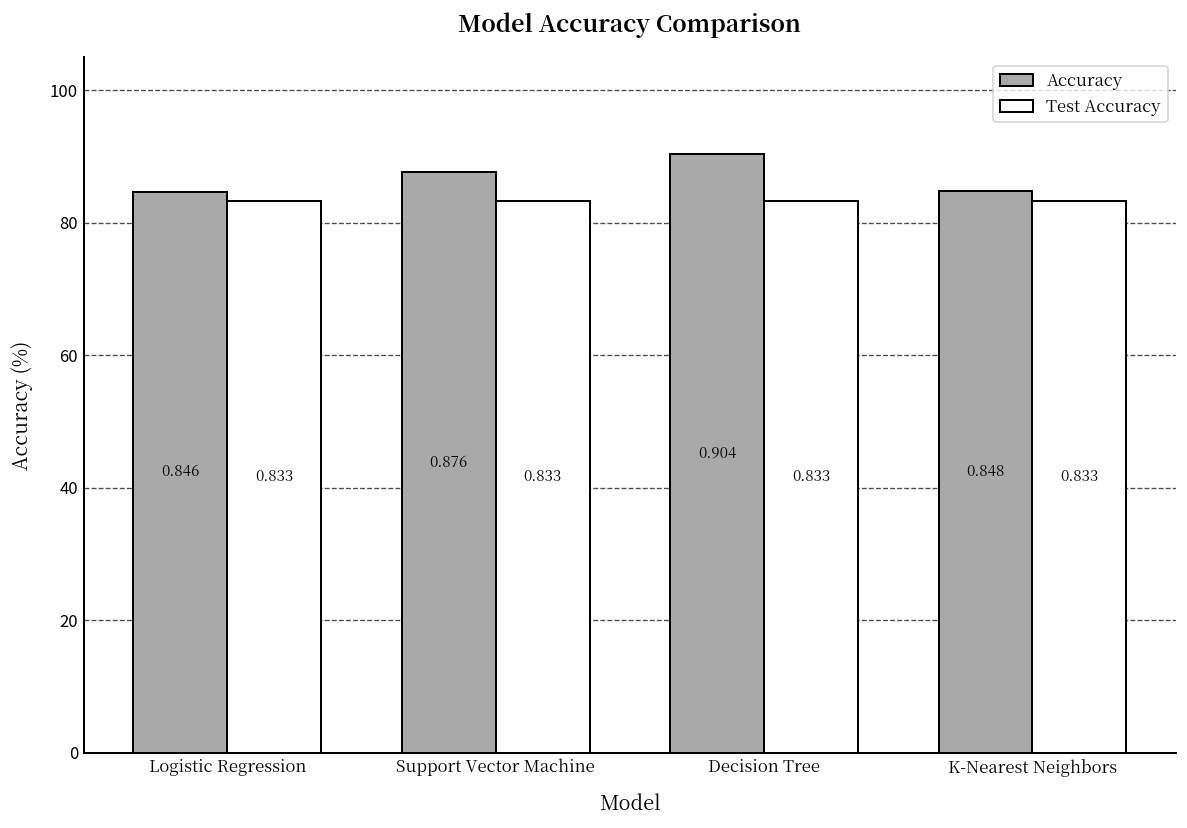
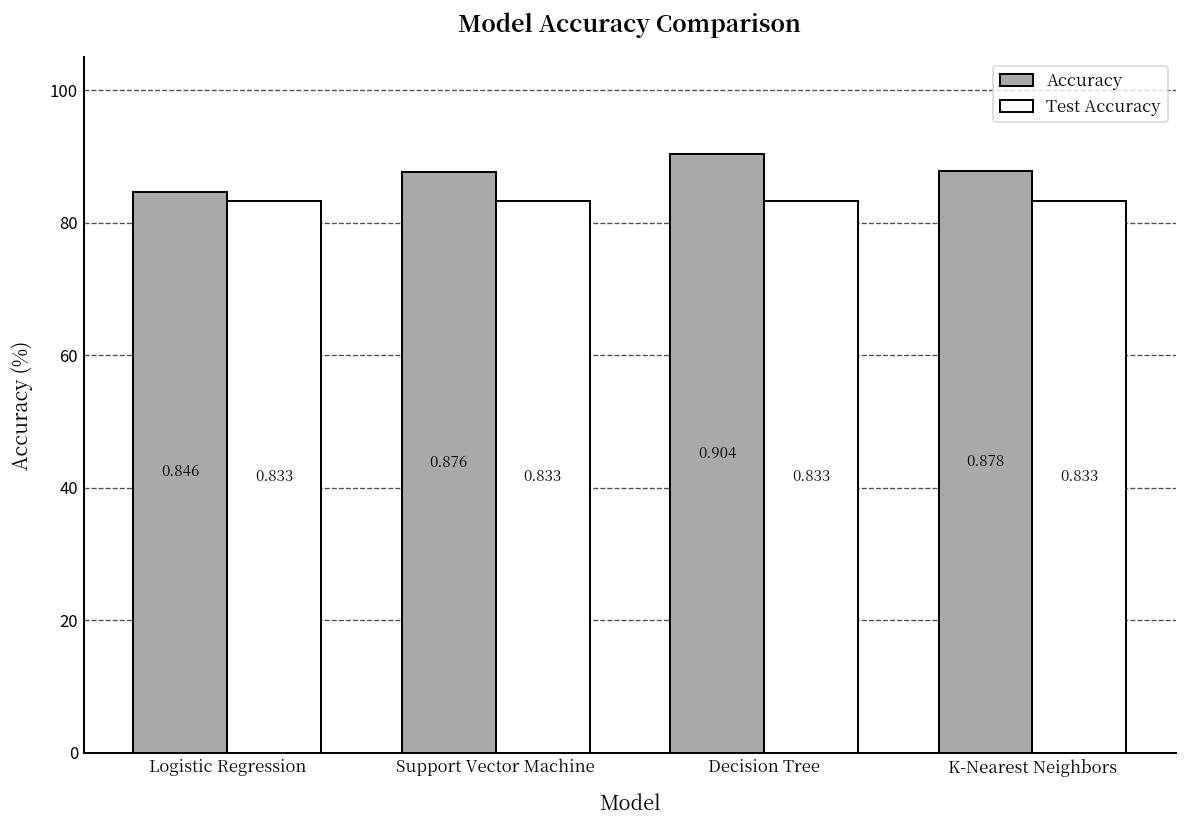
  {
    "Accuracy": {
-     "K-Nearest Neighbors": 0.848
+     "K-Nearest Neighbors": 0.878
    }
  }
